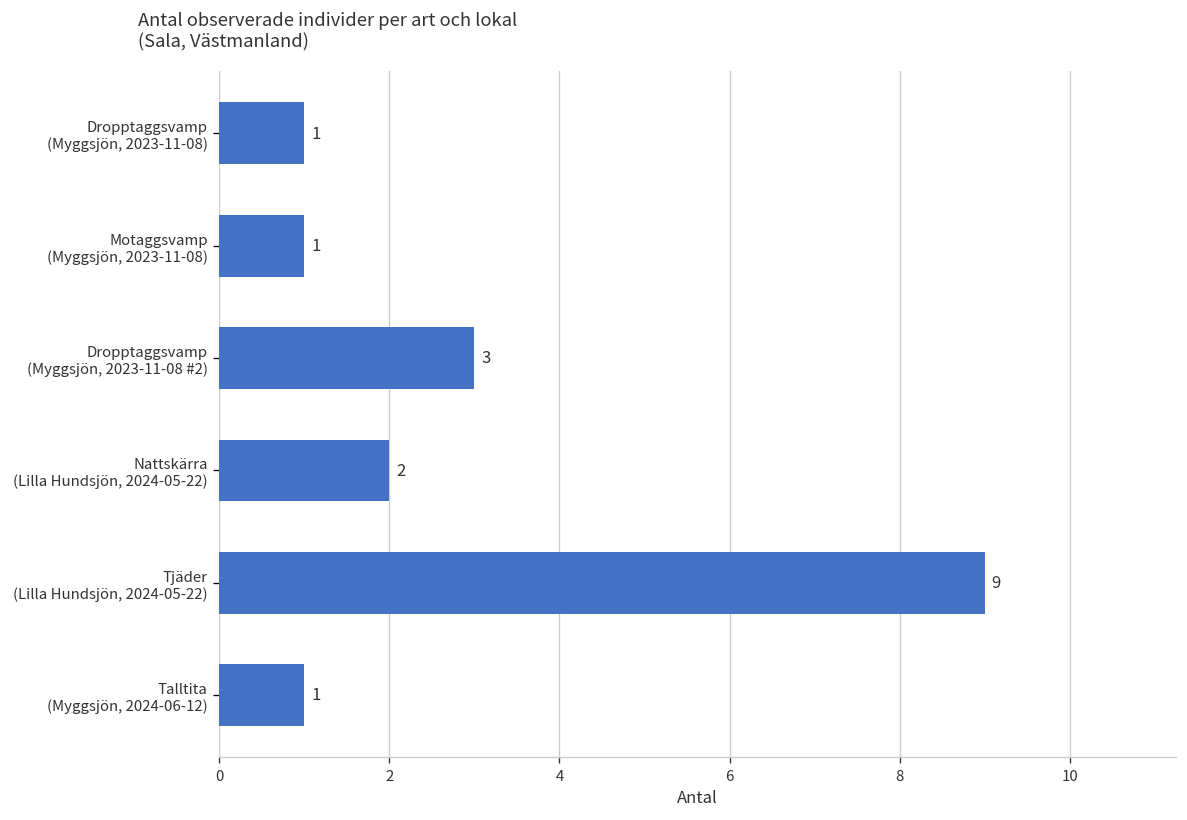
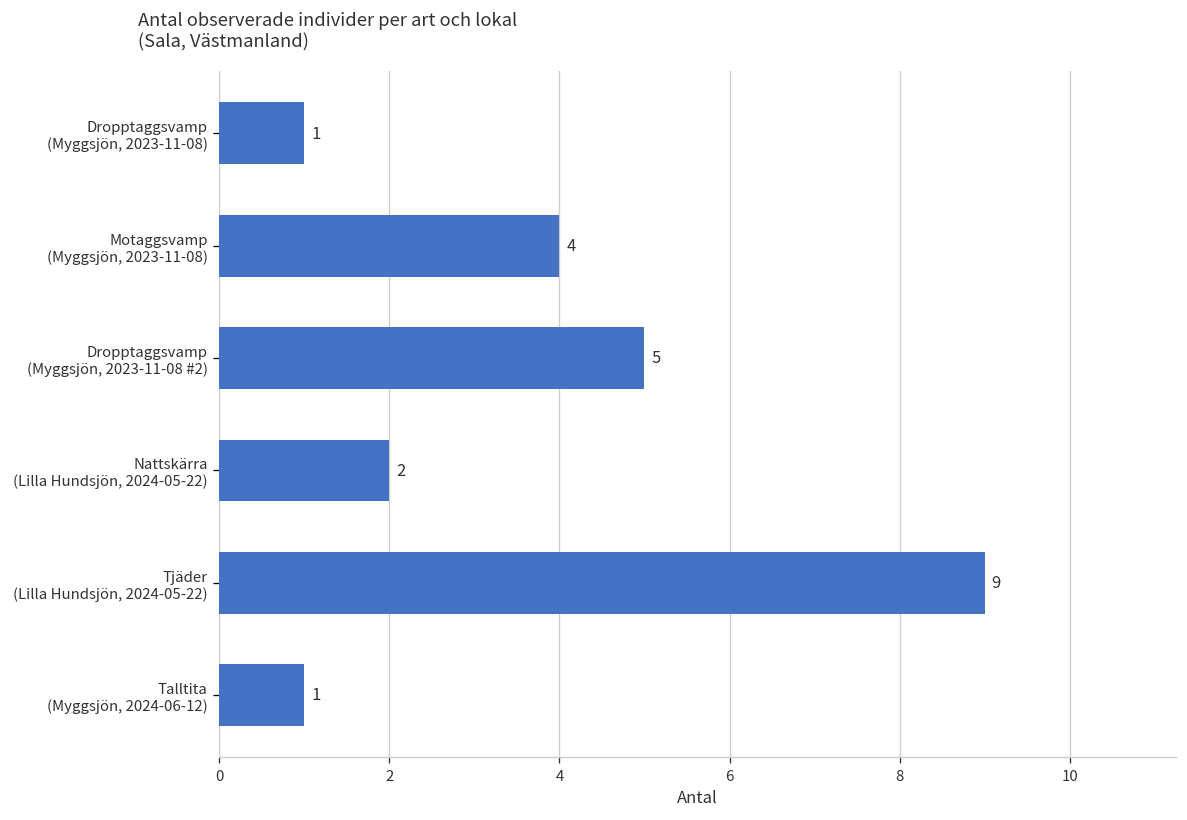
  {
    "Dropptaggsvamp (Myggsjön, 2023-11-08)": 1,
-   "Motaggsvamp (Myggsjön, 2023-11-08)": 1,
-   "Dropptaggsvamp (Myggsjön, 2023-11-08 #2)": 3,
+   "Motaggsvamp (Myggsjön, 2023-11-08)": 4,
+   "Dropptaggsvamp (Myggsjön, 2023-11-08 #2)": 5,
    "Nattskärra (Lilla Hundsjön, 2024-05-22)": 2,
    "Tjäder (Lilla Hundsjön, 2024-05-22)": 9,
    "Talltita (Myggsjön, 2024-06-12)": 1
  }
